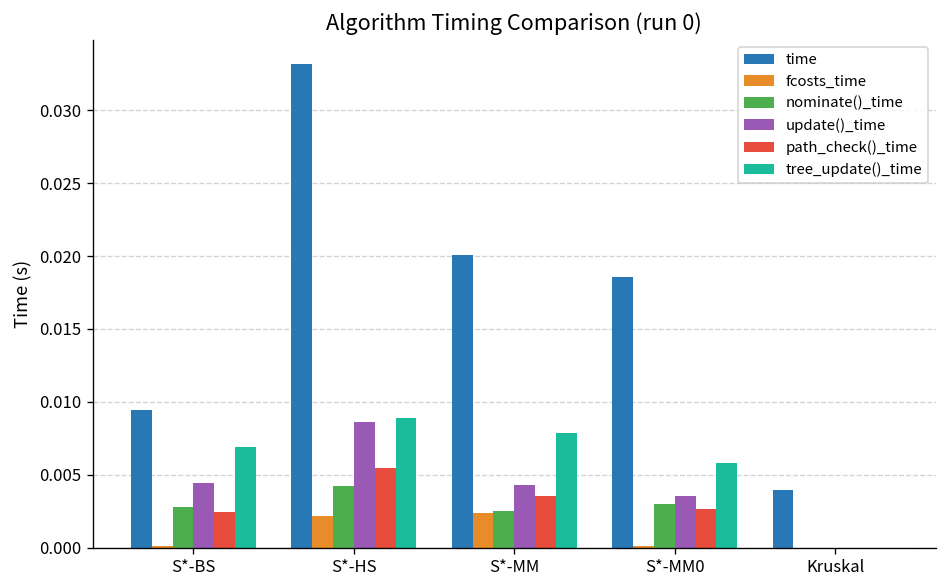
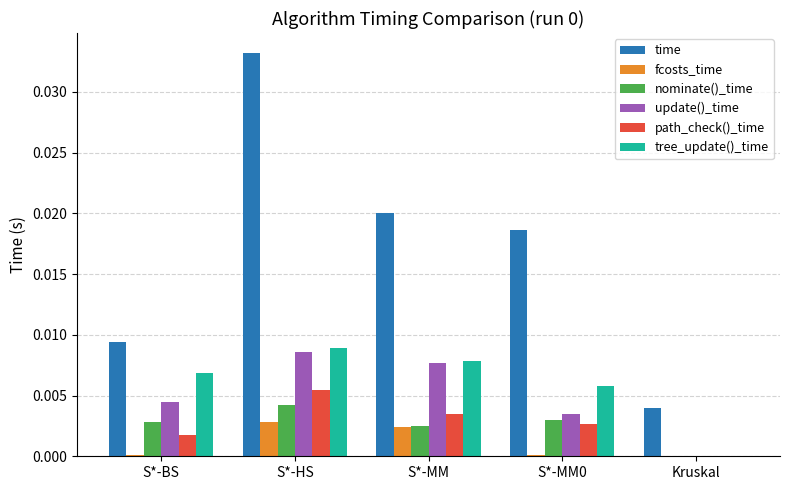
  {
    "time": {
      "S*-BS": 0.0094,
      "S*-HS": 0.0332,
      "S*-MM": 0.0201,
      "S*-MM0": 0.0186,
      "Kruskal": 0.0039
    },
    "fcosts_time": {
-     "S*-HS": 0.0022,
+     "S*-HS": 0.0028,
      "S*-MM": 0.0024,
      "Kruskal": 0.0000
    },
    "nominate()_time": {
      "S*-BS": 0.0028,
      "S*-HS": 0.0043,
      "S*-MM": 0.0025,
      "S*-MM0": 0.0030,
      "Kruskal": 0.0000
    },
    "update()_time": {
      "S*-BS": 0.0045,
      "S*-HS": 0.0086,
-     "S*-MM": 0.0043,
+     "S*-MM": 0.0077,
      "S*-MM0": 0.0035,
      "Kruskal": 0.0000
    },
    "path_check()_time": {
-     "S*-BS": 0.0024,
+     "S*-BS": 0.0017,
      "S*-HS": 0.0055,
      "S*-MM": 0.0035,
      "S*-MM0": 0.0026,
      "Kruskal": 0.0000
    },
    "tree_update()_time": {
      "S*-BS": 0.0069,
      "S*-HS": 0.0089,
      "S*-MM": 0.0079,
      "S*-MM0": 0.0058,
      "Kruskal": 0.0000
    }
  }
